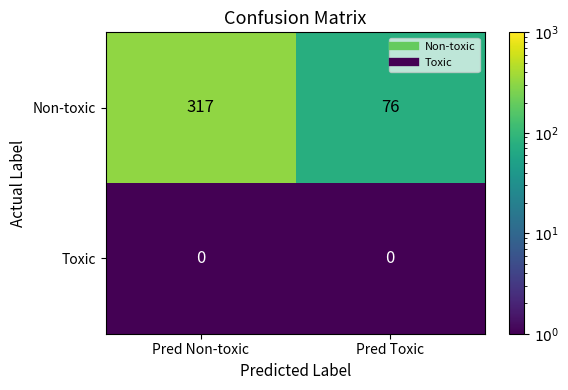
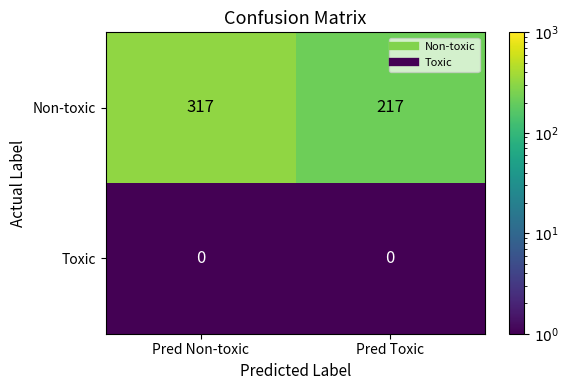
  {
    "Non-toxic": {
      "Pred Non-toxic": 317,
-     "Pred Toxic": 76
+     "Pred Toxic": 217
    },
    "Toxic": {
      "Pred Non-toxic": 0,
      "Pred Toxic": 0
    }
  }
